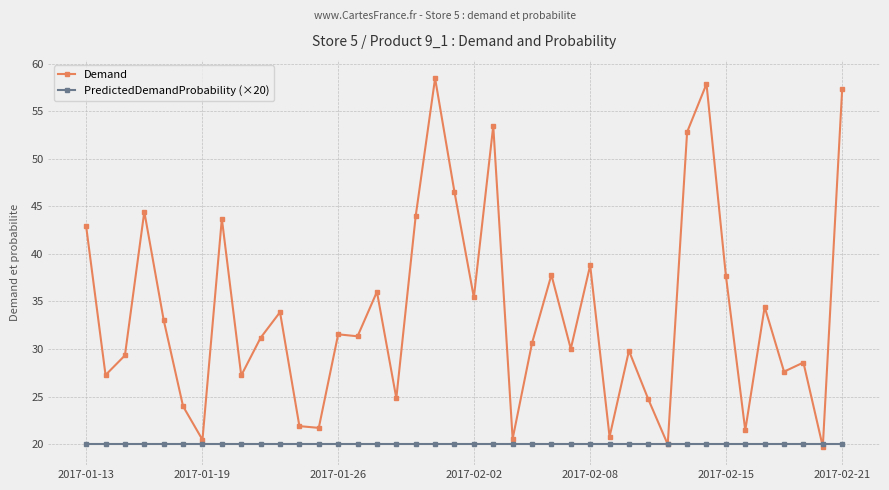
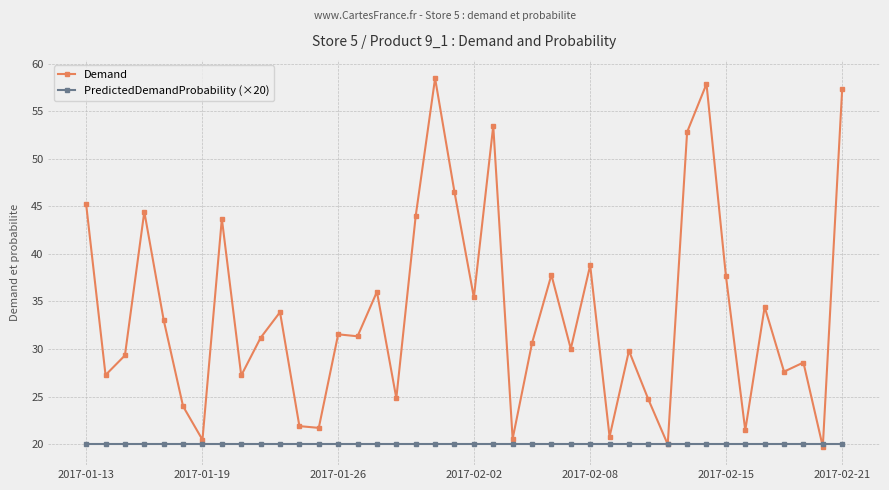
  {
    "Demand": {
-     "2017-01-13": 43,
+     "2017-01-13": 45,
      "2017-01-19": 20,
      "2017-01-26": 32,
      "2017-02-02": 35,
      "2017-02-08": 39,
      "2017-02-15": 38,
      "2017-02-21": 57
    },
    "PredictedDemandProbability (×20)": {
      "2017-01-13": 20,
      "2017-01-19": 20,
      "2017-01-26": 20,
      "2017-02-02": 20,
      "2017-02-08": 20,
      "2017-02-15": 20,
      "2017-02-21": 20
    }
  }
